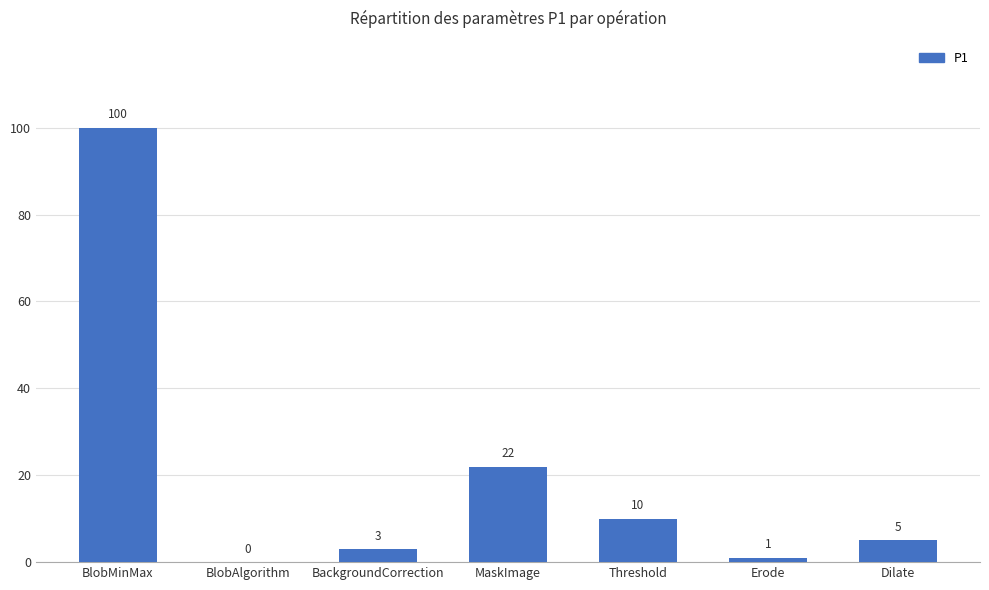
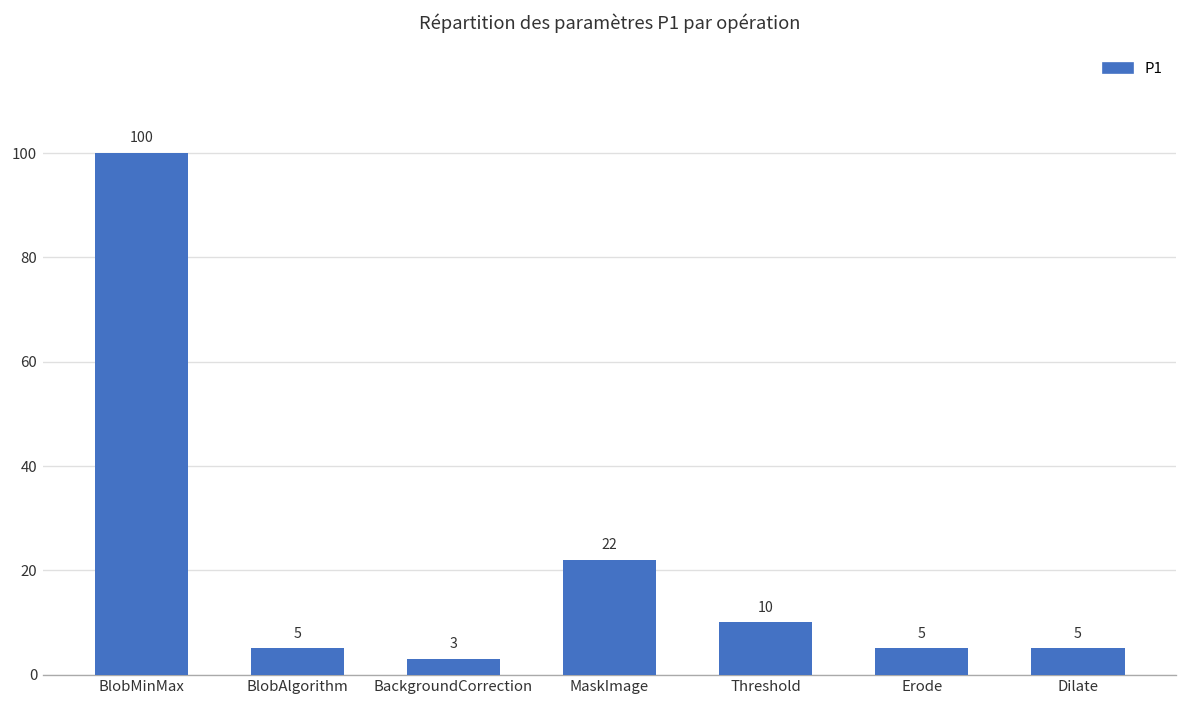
  {
    "BlobMinMax": 100,
-   "BlobAlgorithm": 0,
+   "BlobAlgorithm": 5,
    "BackgroundCorrection": 3,
    "MaskImage": 22,
    "Threshold": 10,
-   "Erode": 1,
+   "Erode": 5,
    "Dilate": 5
  }
